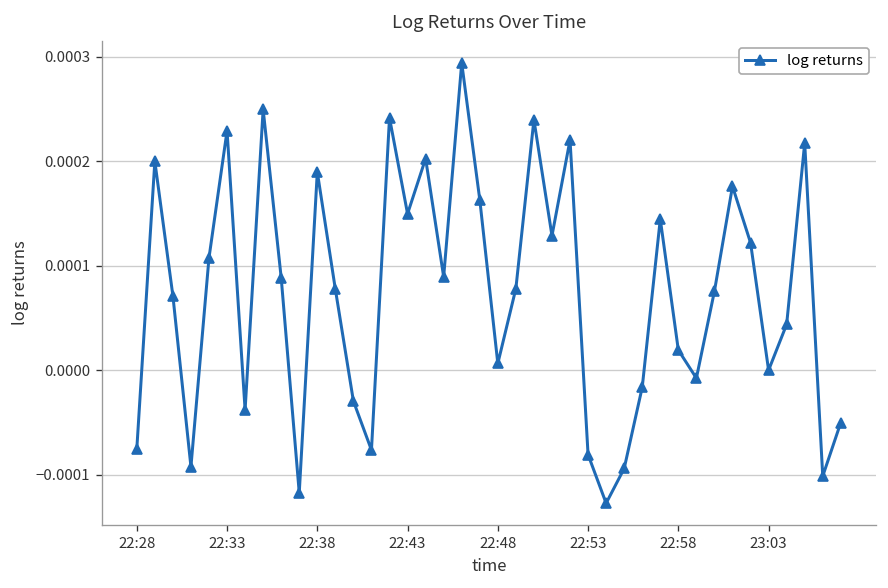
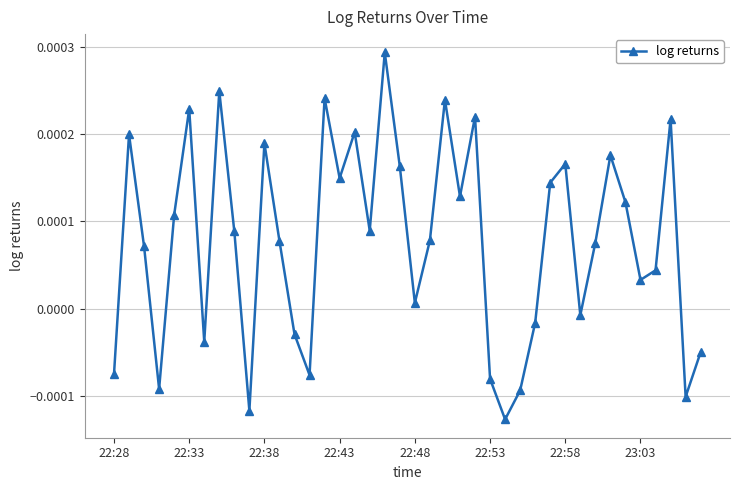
  {
    "22:28": -0.00008,
    "22:33": 0.00023,
    "22:38": 0.00019,
    "22:43": 0.00015,
    "22:48": 0.00001,
    "22:53": -0.00008,
-   "22:58": 0.00002,
-   "23:03": 0.00000
+   "22:58": 0.00017,
+   "23:03": 0.00003
  }
